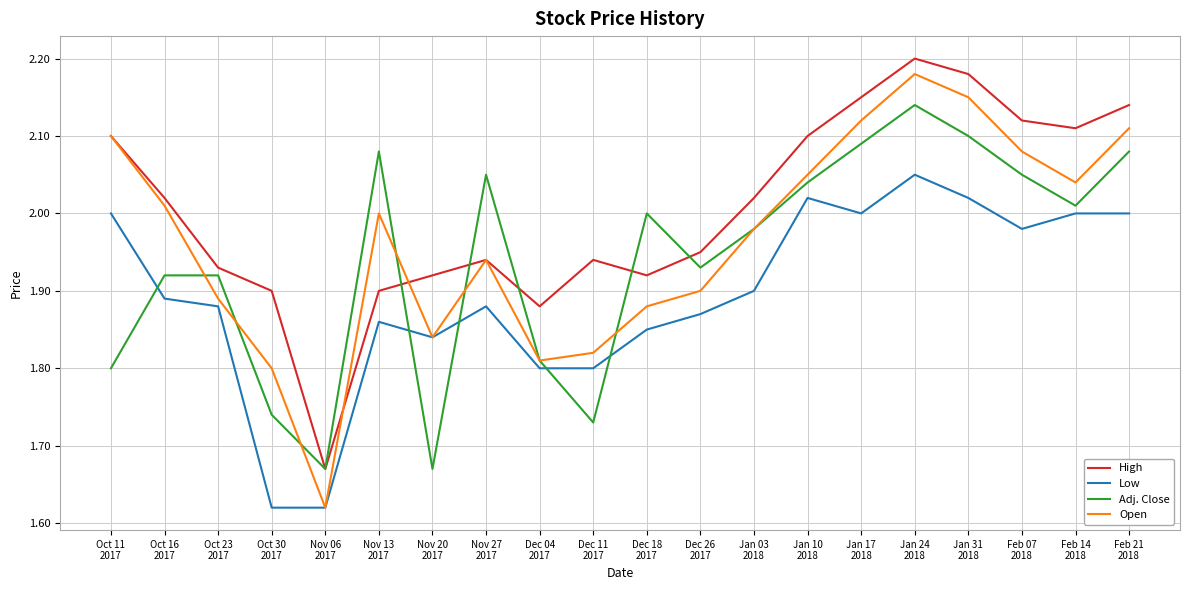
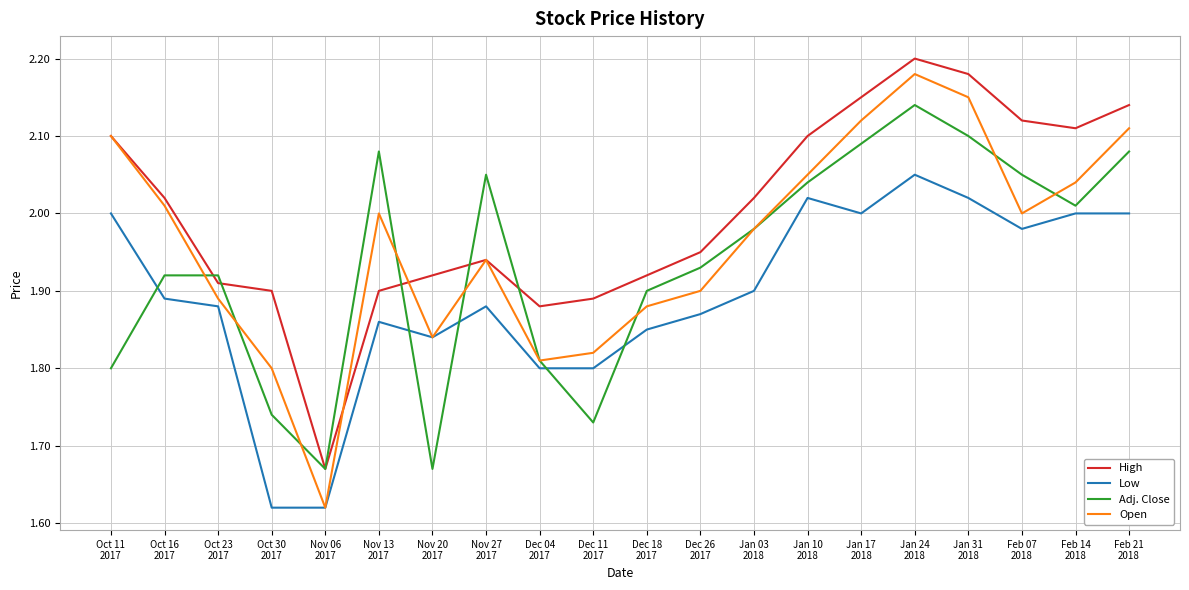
  {
    "High": {
      "Oct 16 2017": 2.02,
-     "Oct 23 2017": 1.93,
+     "Oct 23 2017": 1.91,
      "Oct 30 2017": 1.90,
      "Nov 13 2017": 1.90,
      "Nov 20 2017": 1.92,
      "Dec 04 2017": 1.88,
-     "Dec 11 2017": 1.94,
+     "Dec 11 2017": 1.89,
      "Dec 18 2017": 1.92,
      "Dec 26 2017": 1.95,
      "Jan 03 2018": 2.02,
      "Jan 10 2018": 2.10,
      "Jan 17 2018": 2.15,
      "Jan 24 2018": 2.20,
      "Jan 31 2018": 2.18,
      "Feb 07 2018": 2.12,
      "Feb 14 2018": 2.11,
      "Feb 21 2018": 2.14
    },
    "Low": {
      "Oct 11 2017": 2.00,
      "Oct 16 2017": 1.89,
      "Oct 23 2017": 1.88,
      "Oct 30 2017": 1.62,
      "Nov 13 2017": 1.86,
      "Nov 27 2017": 1.88,
      "Dec 04 2017": 1.80,
      "Dec 11 2017": 1.80,
      "Dec 18 2017": 1.85,
      "Dec 26 2017": 1.87,
      "Jan 03 2018": 1.90,
      "Jan 10 2018": 2.02,
      "Jan 17 2018": 2.00,
      "Jan 24 2018": 2.05,
      "Jan 31 2018": 2.02,
      "Feb 07 2018": 1.98,
      "Feb 14 2018": 2.00,
      "Feb 21 2018": 2.00
    },
    "Adj. Close": {
      "Oct 11 2017": 1.8,
      "Oct 16 2017": 1.92,
      "Oct 23 2017": 1.92,
      "Oct 30 2017": 1.74,
      "Nov 13 2017": 2.08,
      "Nov 20 2017": 1.67,
      "Nov 27 2017": 2.05,
      "Dec 11 2017": 1.73,
-     "Dec 18 2017": 2.0,
+     "Dec 18 2017": 1.9,
      "Dec 26 2017": 1.93,
      "Jan 10 2018": 2.04,
      "Jan 17 2018": 2.09,
      "Jan 24 2018": 2.14,
      "Jan 31 2018": 2.1,
      "Feb 07 2018": 2.05,
      "Feb 14 2018": 2.01,
      "Feb 21 2018": 2.08
    },
    "Open": {
      "Oct 16 2017": 2.01,
      "Oct 23 2017": 1.89,
      "Oct 30 2017": 1.80,
      "Nov 13 2017": 2.00,
      "Dec 11 2017": 1.82,
      "Dec 18 2017": 1.88,
      "Dec 26 2017": 1.90,
      "Jan 10 2018": 2.05,
      "Jan 17 2018": 2.12,
      "Jan 24 2018": 2.18,
      "Jan 31 2018": 2.15,
-     "Feb 07 2018": 2.08,
+     "Feb 07 2018": 2.00,
      "Feb 14 2018": 2.04,
      "Feb 21 2018": 2.11
    }
  }
